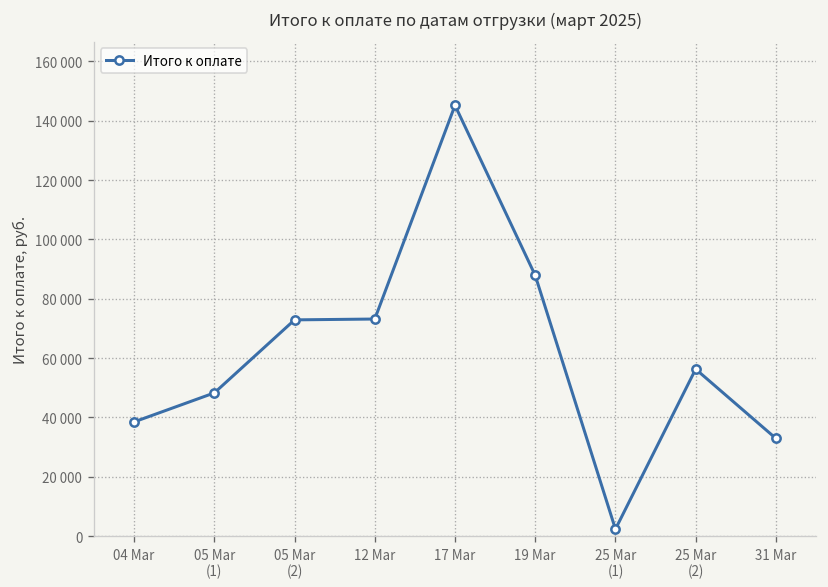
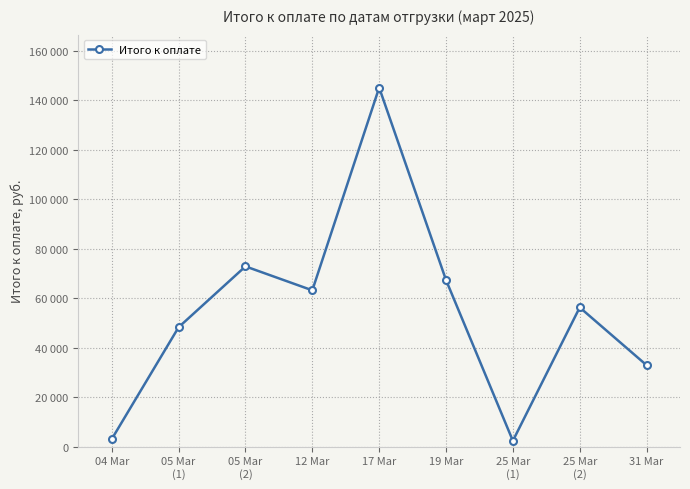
  {
-   "04 Mar": 38000,
+   "04 Mar": 3000,
    "05 Mar (1)": 48000,
    "05 Mar (2)": 73000,
-   "12 Mar": 73000,
+   "12 Mar": 63000,
    "17 Mar": 145000,
-   "19 Mar": 88000,
+   "19 Mar": 67000,
    "25 Mar (1)": 2000,
    "25 Mar (2)": 56000,
    "31 Mar": 33000
  }
